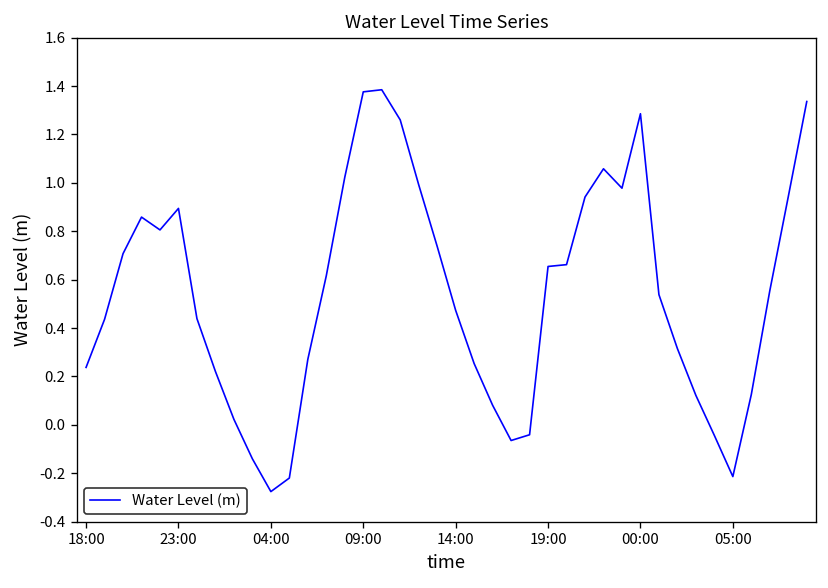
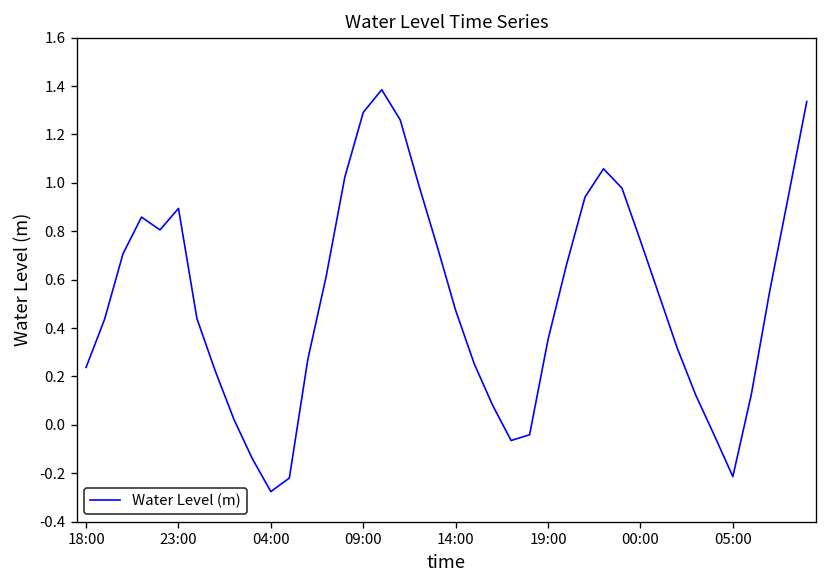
  {
    "18:00": 0.24,
    "23:00": 0.89,
    "04:00": -0.28,
-   "09:00": 1.38,
+   "09:00": 1.29,
    "14:00": 0.47,
-   "19:00": 0.65,
-   "00:00": 1.29,
+   "19:00": 0.35,
+   "00:00": 0.76,
    "05:00": -0.21
  }
